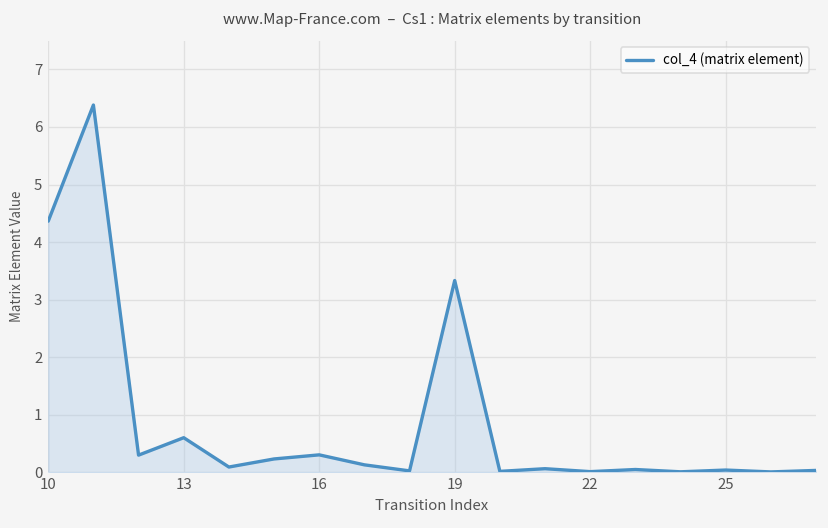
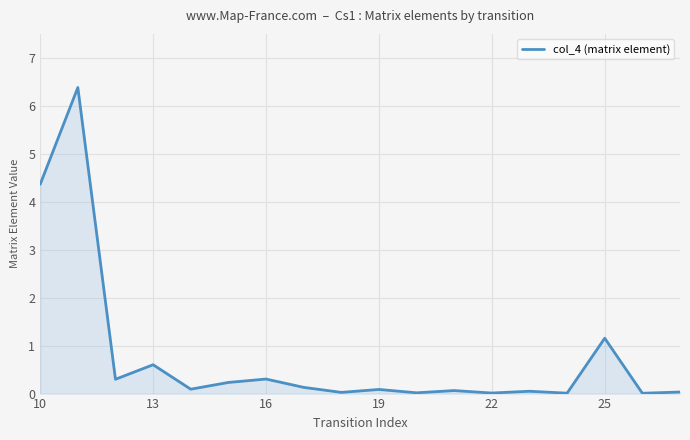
  {
    "10": 4.4,
    "13": 0.6,
    "16": 0.3,
-   "19": 3.3,
+   "19": 0.1,
    "22": 0.0,
-   "25": 0.0
+   "25": 1.2
  }
